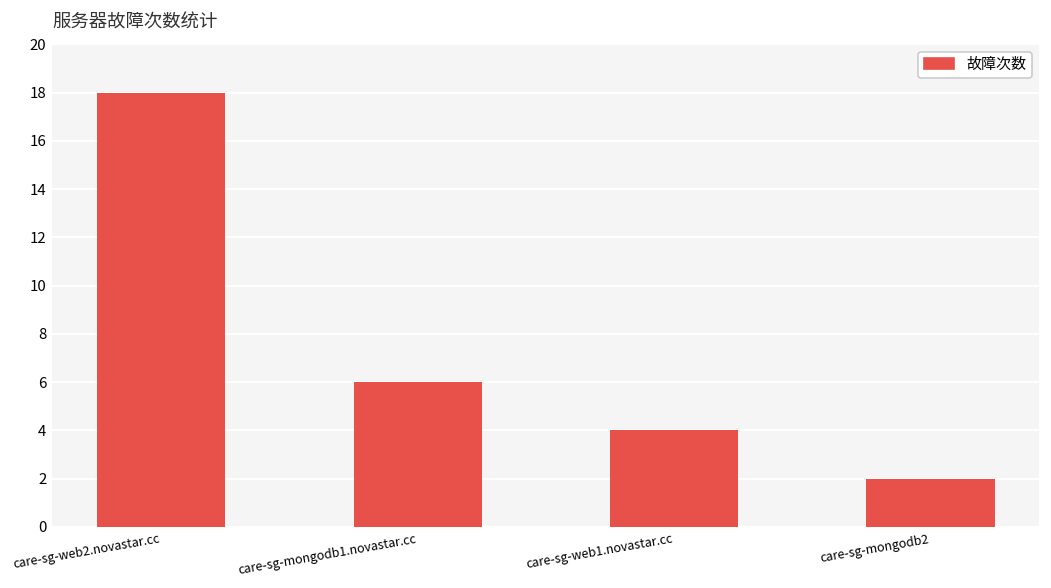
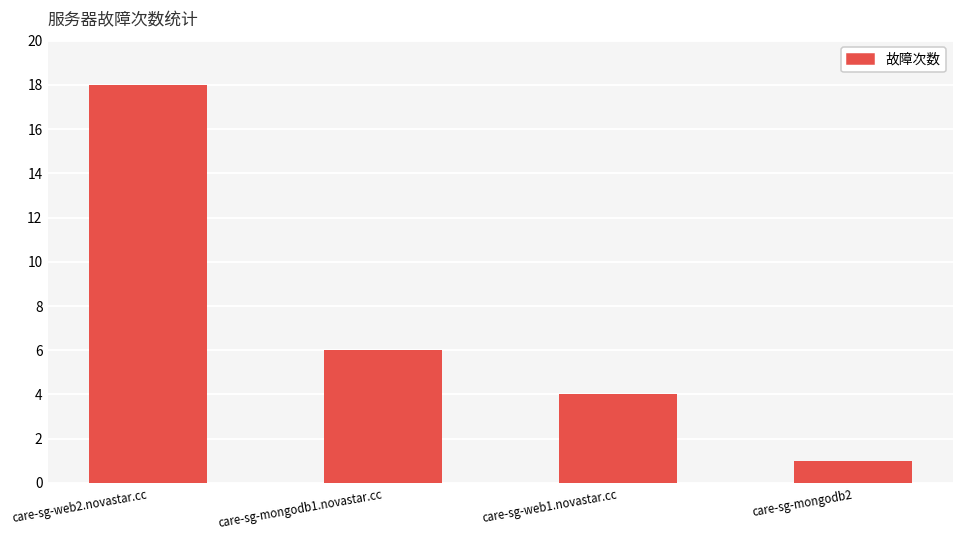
  {
    "care-sg-web2.novastar.cc": 18,
    "care-sg-mongodb1.novastar.cc": 6,
    "care-sg-web1.novastar.cc": 4,
-   "care-sg-mongodb2": 2
+   "care-sg-mongodb2": 1
  }
